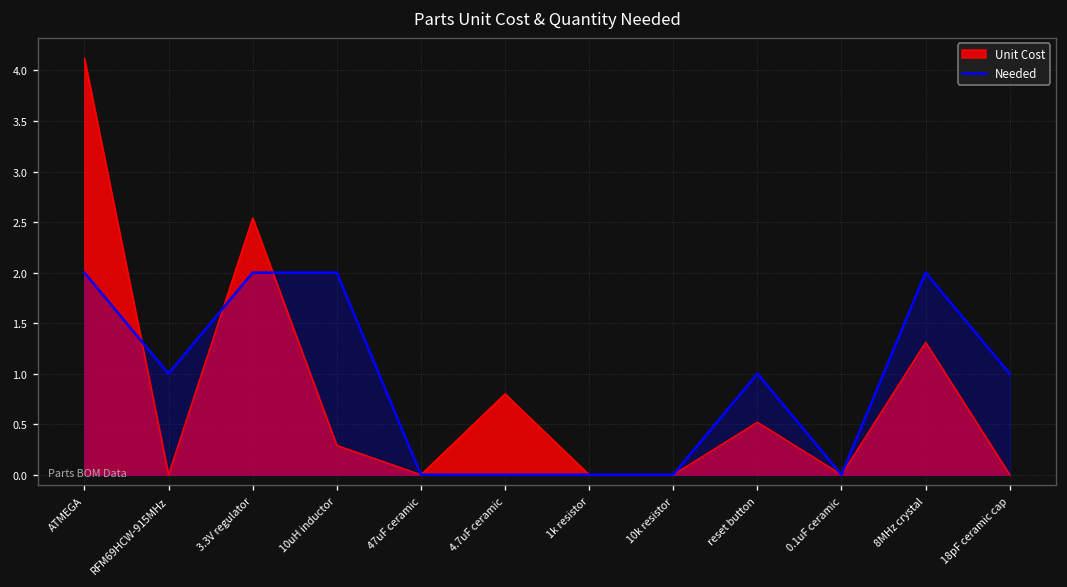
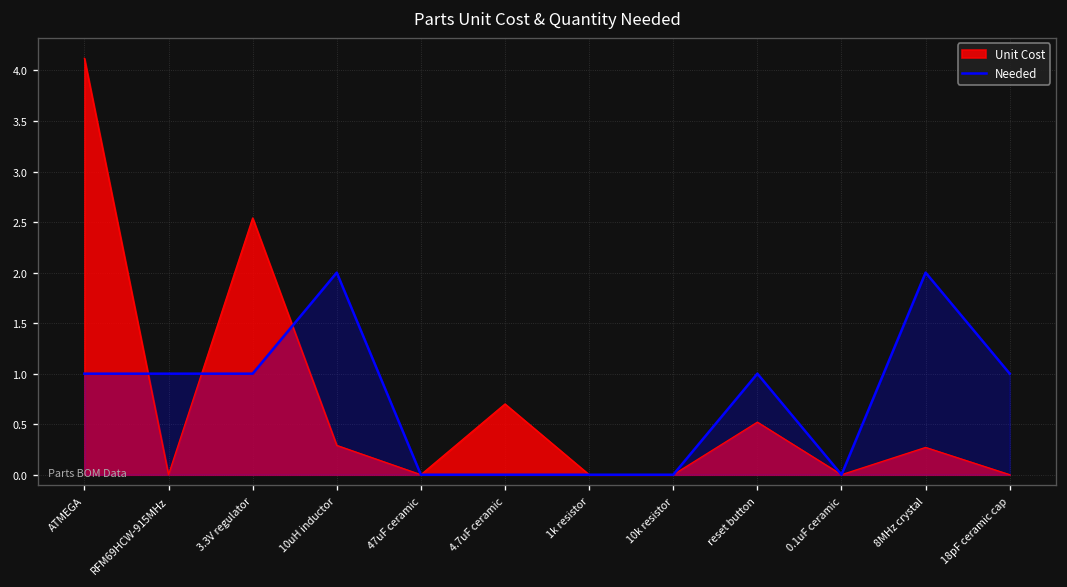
  {
    "Unit Cost": {
      "ATMEGA": 4.1,
      "RFM69HCW-915MHz": 0.0,
      "3.3V regulator": 2.5,
      "10uH inductor": 0.3,
-     "4.7uF ceramic": 0.8,
+     "4.7uF ceramic": 0.7,
      "reset button": 0.5,
-     "8MHz crystal": 1.3,
+     "8MHz crystal": 0.3,
      "18pF ceramic cap": 0.0
    },
    "Needed": {
-     "ATMEGA": 2,
+     "ATMEGA": 1,
      "RFM69HCW-915MHz": 1,
-     "3.3V regulator": 2,
+     "3.3V regulator": 1,
      "10uH inductor": 2,
      "4.7uF ceramic": 0,
      "reset button": 1,
      "8MHz crystal": 2,
      "18pF ceramic cap": 1
    }
  }
